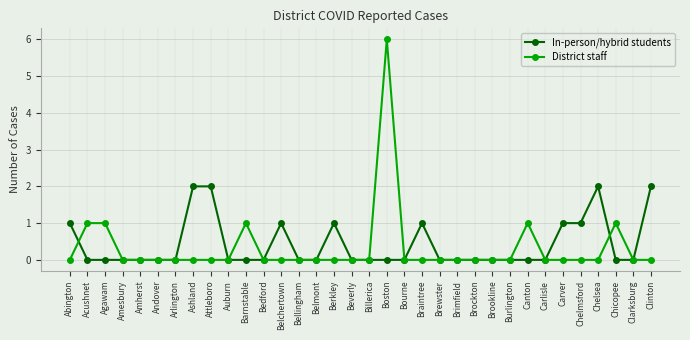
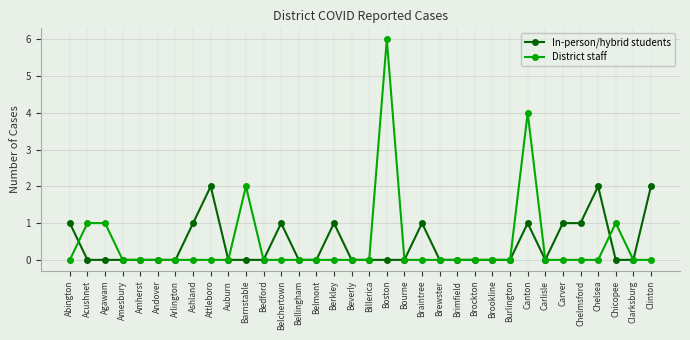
  {
    "In-person/hybrid students": {
      "Abington": 1,
      "Acushnet": 0,
      "Agawam": 0,
-     "Ashland": 2,
+     "Ashland": 1,
      "Attleboro": 2,
      "Barnstable": 0,
      "Belchertown": 1,
      "Berkley": 1,
      "Boston": 0,
      "Braintree": 1,
-     "Canton": 0,
+     "Canton": 1,
      "Carver": 1,
      "Chelmsford": 1,
      "Chelsea": 2,
      "Chicopee": 0,
      "Clinton": 2
    },
    "District staff": {
      "Abington": 0,
      "Acushnet": 1,
      "Agawam": 1,
      "Ashland": 0,
      "Attleboro": 0,
-     "Barnstable": 1,
+     "Barnstable": 2,
      "Belchertown": 0,
      "Berkley": 0,
      "Boston": 6,
      "Braintree": 0,
-     "Canton": 1,
+     "Canton": 4,
      "Carver": 0,
      "Chelmsford": 0,
      "Chelsea": 0,
      "Chicopee": 1,
      "Clinton": 0
    }
  }
